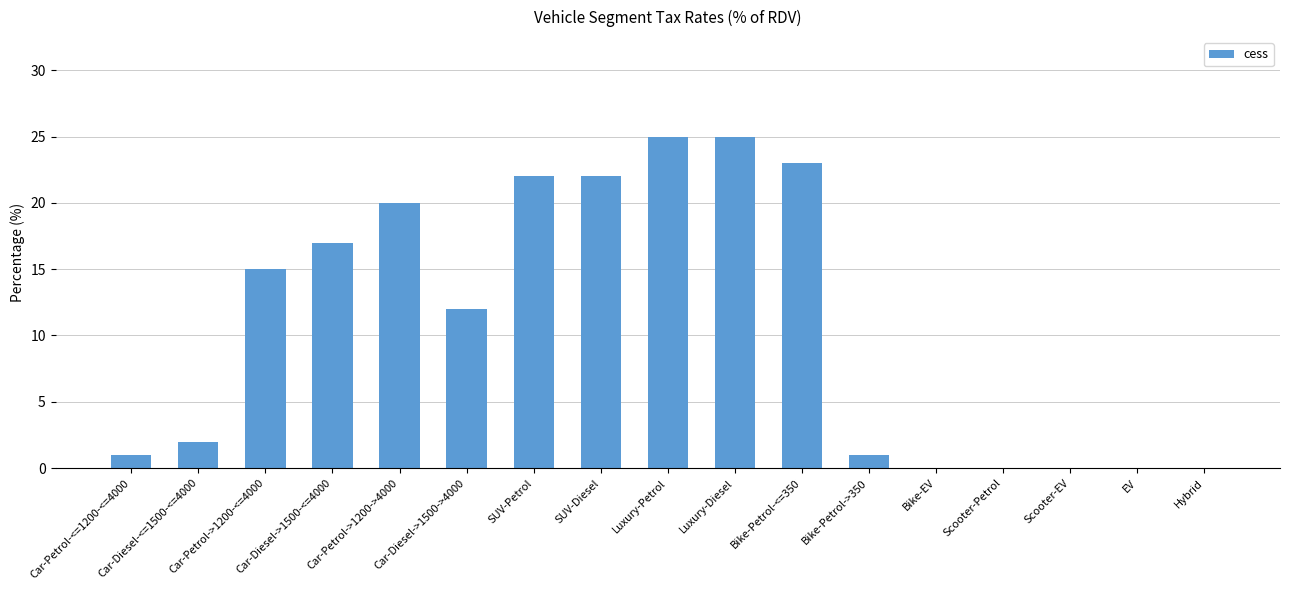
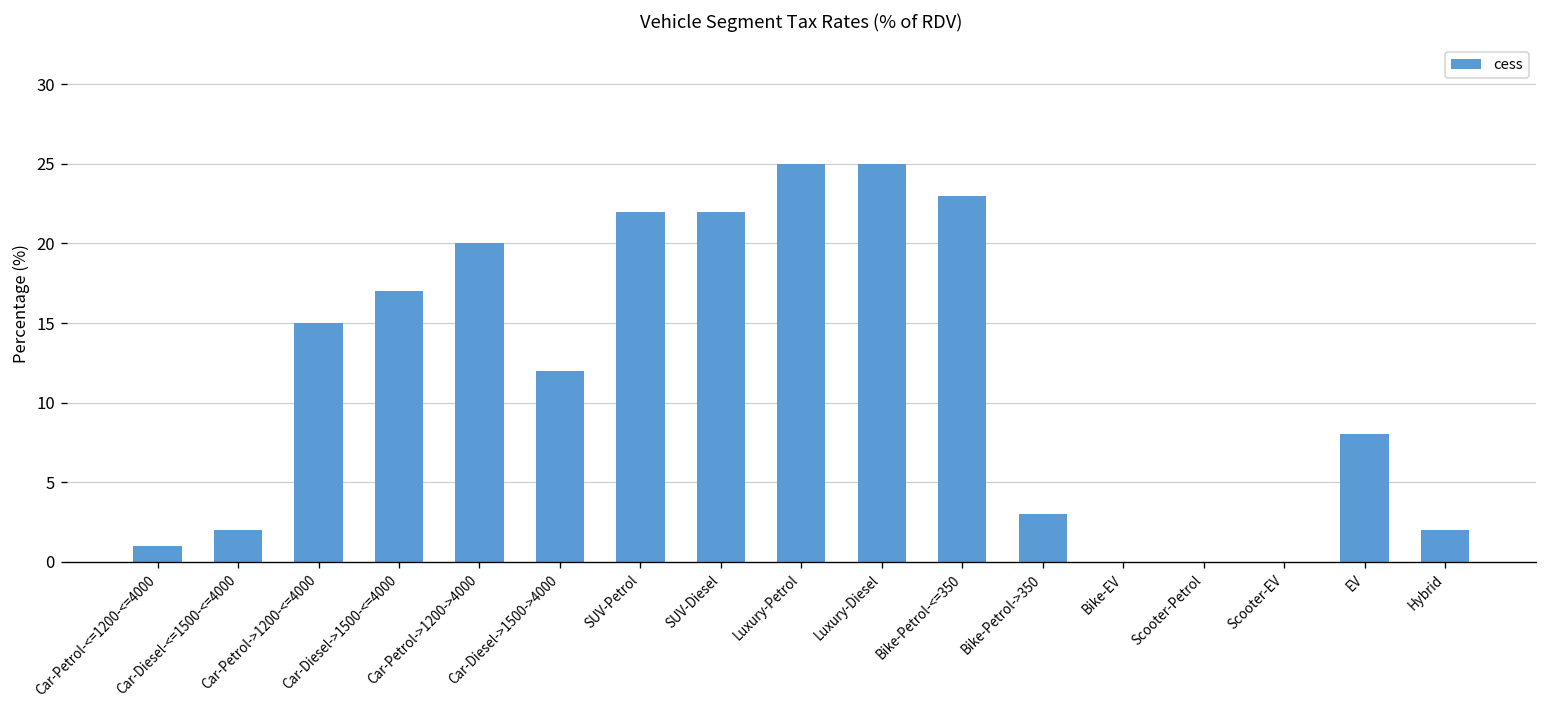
  {
    "Car-Petrol-<=1200-<=4000": 1,
    "Car-Diesel-<=1500-<=4000": 2,
    "Car-Petrol->1200-<=4000": 15,
    "Car-Diesel->1500-<=4000": 17,
    "Car-Petrol->1200->4000": 20,
    "Car-Diesel->1500->4000": 12,
    "SUV-Petrol": 22,
    "SUV-Diesel": 22,
    "Luxury-Petrol": 25,
    "Luxury-Diesel": 25,
    "Bike-Petrol-<=350": 23,
-   "Bike-Petrol->350": 1,
+   "Bike-Petrol->350": 3,
    "Bike-EV": 0,
    "Scooter-Petrol": 0,
    "Scooter-EV": 0,
-   "EV": 0,
-   "Hybrid": 0
+   "EV": 8,
+   "Hybrid": 2
  }
